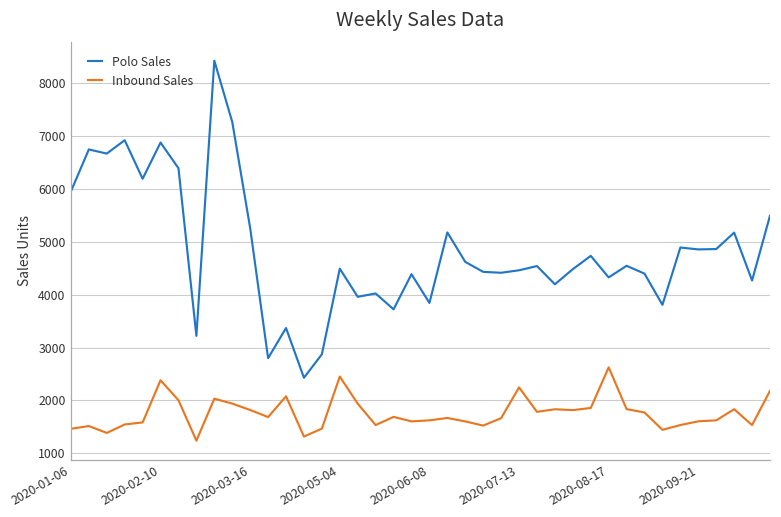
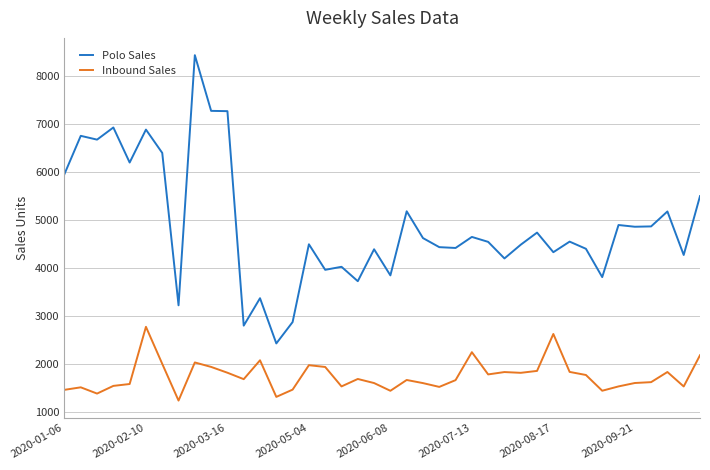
  {
    "Polo Sales": {
      "2020-01-06": 6000,
      "2020-02-10": 6900,
-     "2020-03-16": 5300,
+     "2020-03-16": 7300,
      "2020-05-04": 4500,
      "2020-06-08": 3800,
-     "2020-07-13": 4500,
+     "2020-07-13": 4600,
      "2020-08-17": 4300,
      "2020-09-21": 4900
    },
    "Inbound Sales": {
      "2020-01-06": 1500,
-     "2020-02-10": 2400,
+     "2020-02-10": 2800,
      "2020-03-16": 1800,
-     "2020-05-04": 2500,
-     "2020-06-08": 1600,
+     "2020-05-04": 2000,
+     "2020-06-08": 1400,
      "2020-07-13": 2200,
      "2020-08-17": 2600,
      "2020-09-21": 1600
    }
  }
